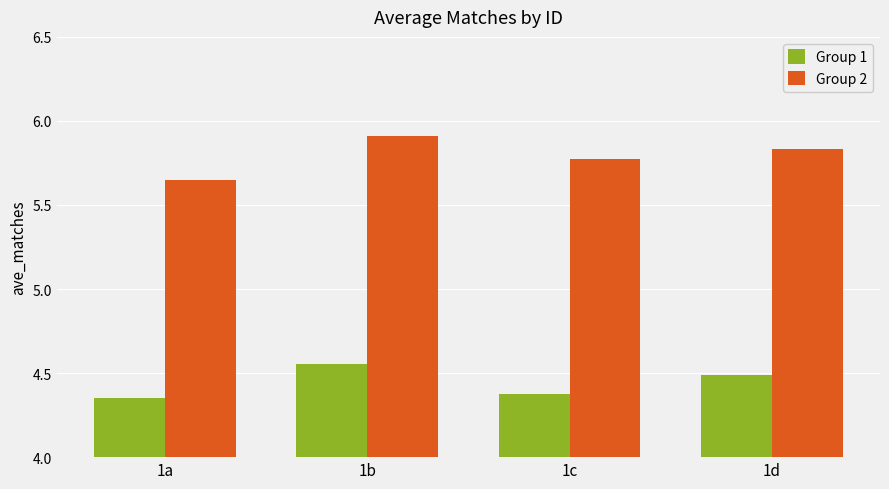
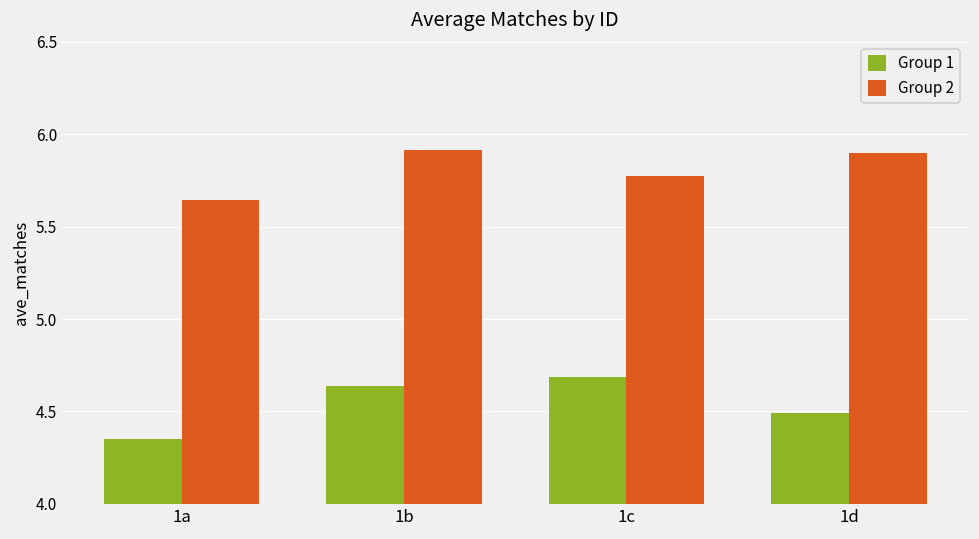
  {
    "Group 1": {
      "1a": 4.35,
-     "1b": 4.56,
-     "1c": 4.38,
+     "1b": 4.64,
+     "1c": 4.69,
      "1d": 4.49
    },
    "Group 2": {
      "1a": 5.65,
      "1b": 5.91,
      "1c": 5.77,
-     "1d": 5.84
+     "1d": 5.90
    }
  }
